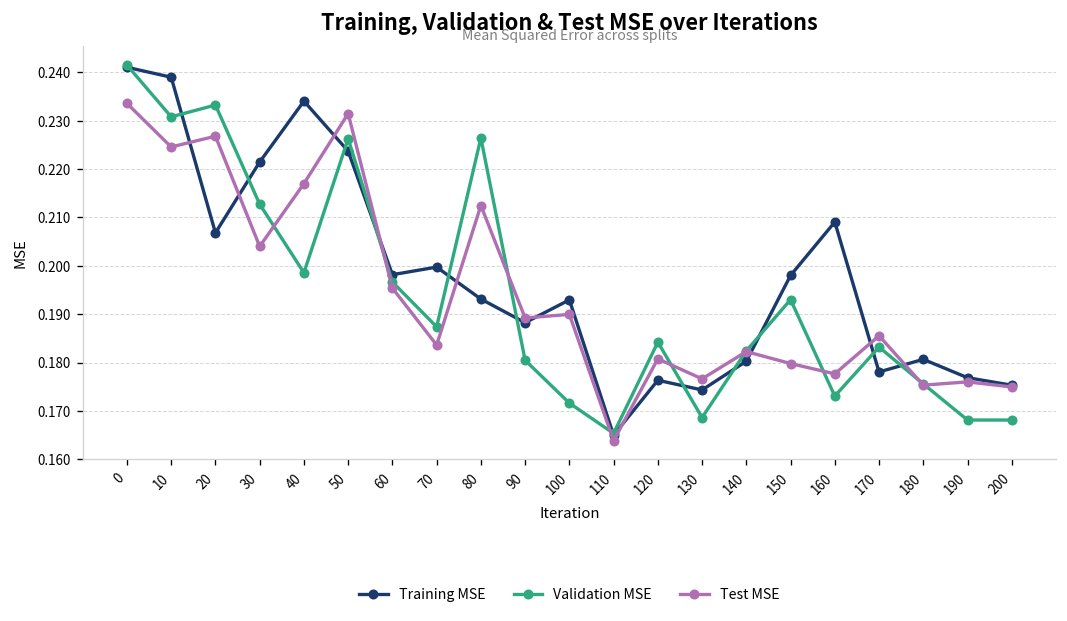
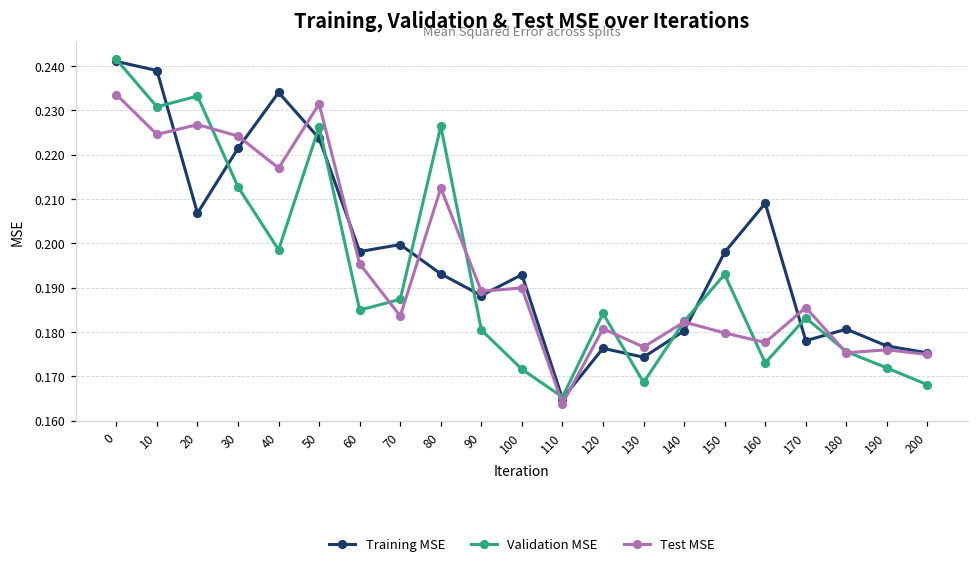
  {
    "Training MSE": {
      "10": 0.239,
      "20": 0.207,
      "30": 0.221,
      "40": 0.234,
      "50": 0.224,
      "60": 0.198,
      "70": 0.200,
      "80": 0.193,
      "90": 0.188,
      "100": 0.193,
      "120": 0.176,
      "130": 0.174,
      "140": 0.180,
      "150": 0.198,
      "160": 0.209,
      "170": 0.178,
      "180": 0.181,
      "190": 0.177
    },
    "Validation MSE": {
      "10": 0.231,
      "20": 0.233,
      "30": 0.213,
      "40": 0.199,
      "50": 0.226,
-     "60": 0.197,
+     "60": 0.185,
      "70": 0.187,
      "80": 0.226,
      "90": 0.180,
      "100": 0.172,
      "120": 0.184,
      "130": 0.169,
      "150": 0.193,
      "160": 0.173,
      "170": 0.183,
-     "190": 0.168,
+     "190": 0.172,
      "200": 0.168
    },
    "Test MSE": {
      "0": 0.234,
      "10": 0.225,
      "20": 0.227,
-     "30": 0.204,
+     "30": 0.224,
      "40": 0.217,
      "50": 0.231,
      "60": 0.195,
      "70": 0.184,
      "80": 0.212,
      "90": 0.189,
      "100": 0.190,
      "110": 0.164,
      "120": 0.181,
      "130": 0.177,
      "150": 0.180,
      "160": 0.178,
      "170": 0.186,
      "190": 0.176
    }
  }
